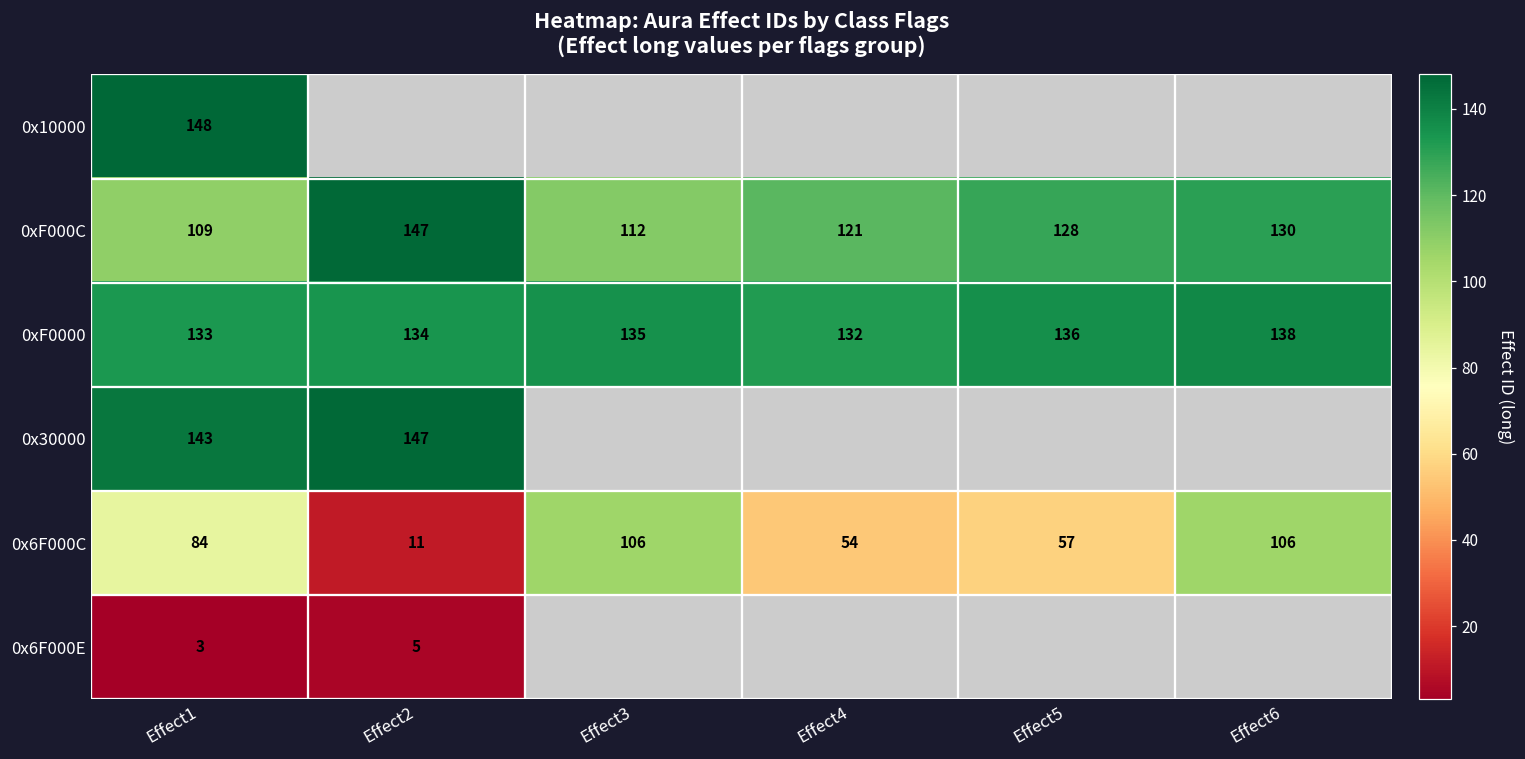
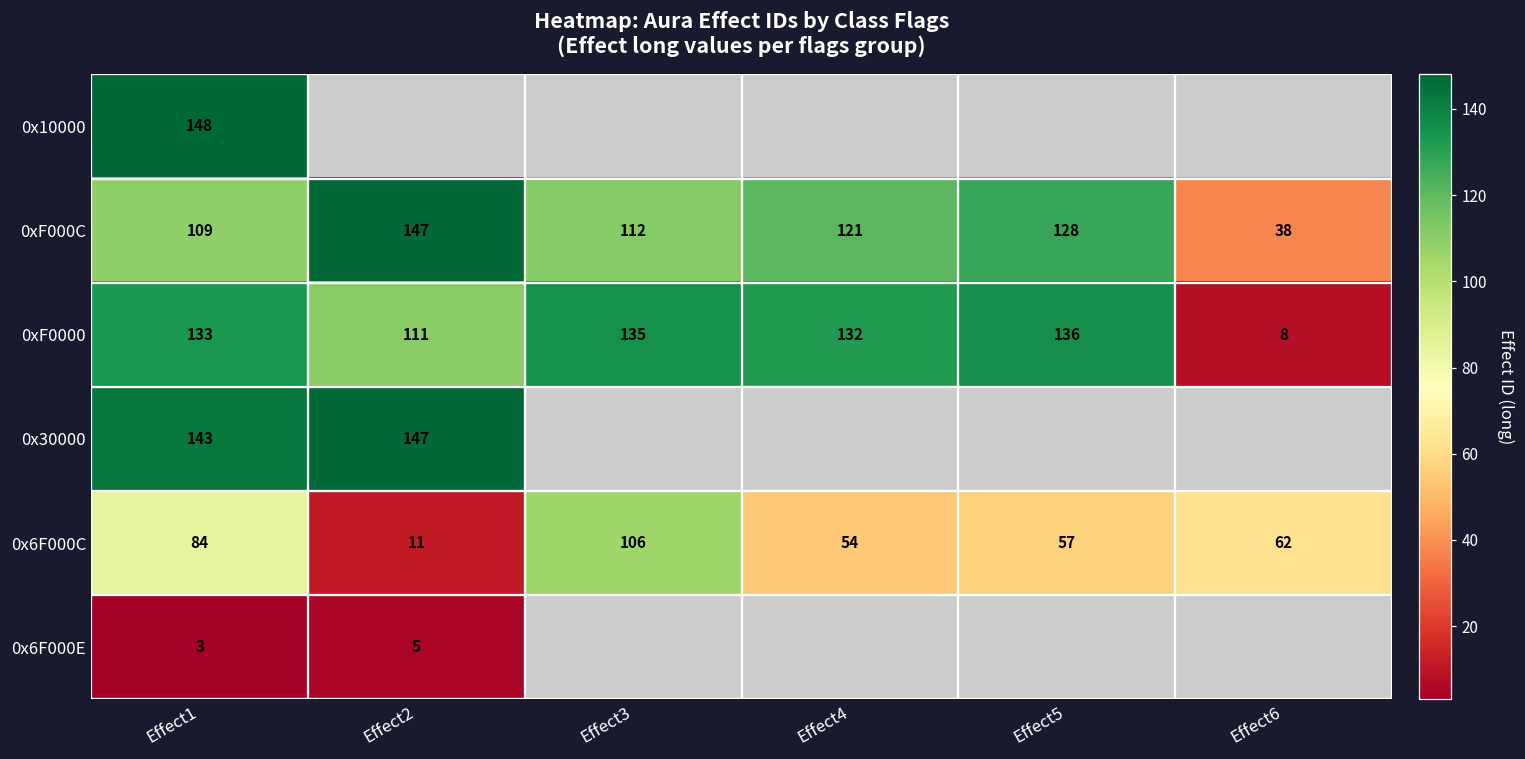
  {
    "0x10000": {
      "Effect1": 148
    },
    "0xF000C": {
      "Effect1": 109,
      "Effect2": 147,
      "Effect3": 112,
      "Effect4": 121,
      "Effect5": 128,
-     "Effect6": 130
+     "Effect6": 38
    },
    "0xF0000": {
      "Effect1": 133,
-     "Effect2": 134,
+     "Effect2": 111,
      "Effect3": 135,
      "Effect4": 132,
      "Effect5": 136,
-     "Effect6": 138
+     "Effect6": 8
    },
    "0x30000": {
      "Effect1": 143,
      "Effect2": 147
    },
    "0x6F000C": {
      "Effect1": 84,
      "Effect2": 11,
      "Effect3": 106,
      "Effect4": 54,
      "Effect5": 57,
-     "Effect6": 106
+     "Effect6": 62
    },
    "0x6F000E": {
      "Effect1": 3,
      "Effect2": 5
    }
  }
